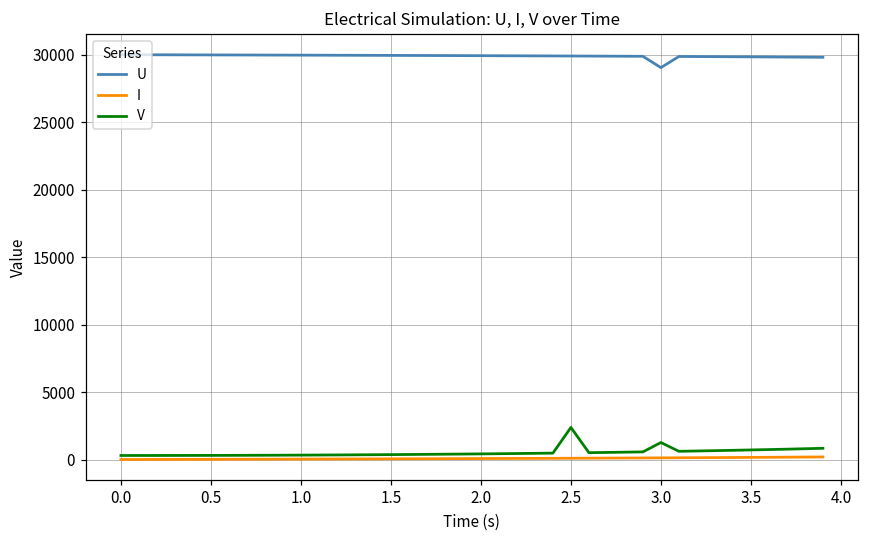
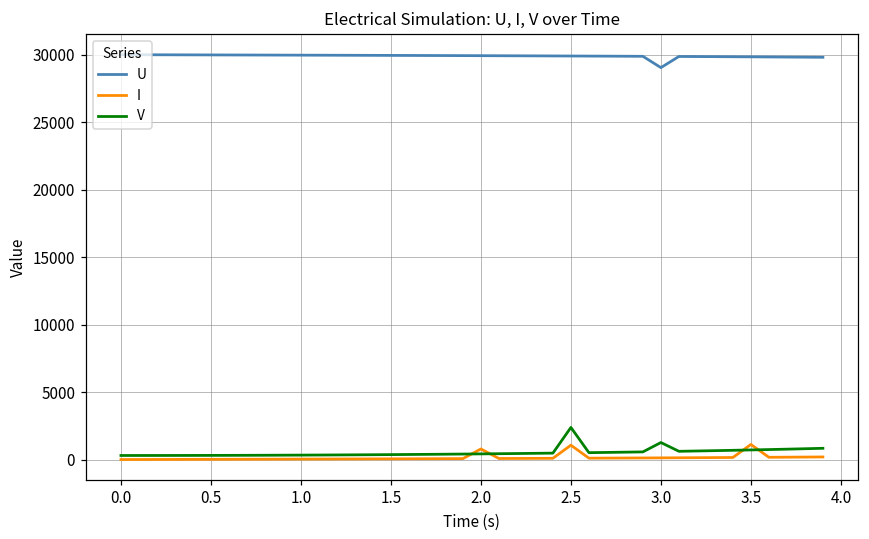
  {
    "U": {
      "0.5": 30000,
      "1.0": 30000,
      "1.5": 29900,
      "2.0": 29900,
      "2.5": 29900,
      "3.0": 29000,
      "3.5": 29800
    },
    "I": {
      "0.0": 0,
      "0.5": 0,
      "1.0": 0,
      "1.5": 100,
-     "2.0": 100,
-     "2.5": 100,
+     "2.0": 800,
+     "2.5": 1100,
      "3.0": 100,
-     "3.5": 200
+     "3.5": 1100
    },
    "V": {
      "0.0": 300,
      "0.5": 300,
      "1.0": 300,
      "1.5": 400,
      "2.0": 400,
      "2.5": 2400,
      "3.0": 1300,
      "3.5": 700
    }
  }
